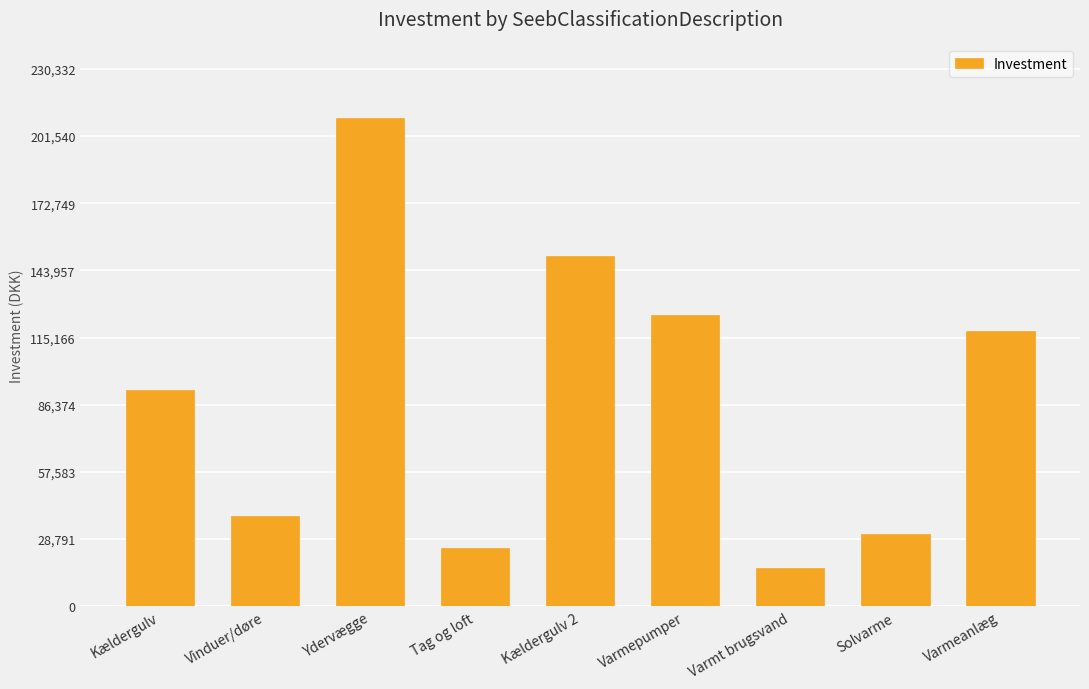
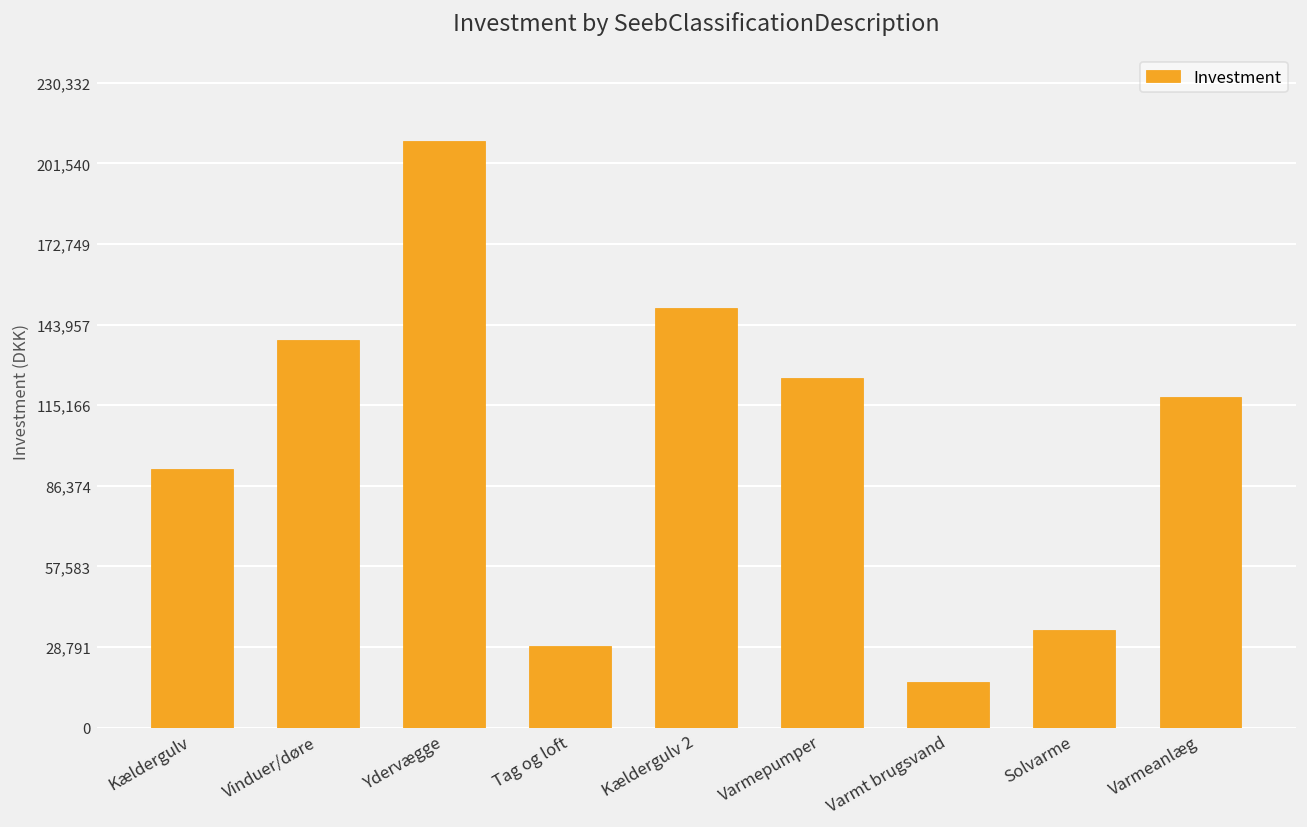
  {
    "Kældergulv": "93,000",
-   "Vinduer/døre": "39,000",
+   "Vinduer/døre": "138,000",
    "Ydervægge": "209,000",
-   "Tag og loft": "25,000",
+   "Tag og loft": "29,000",
    "Kældergulv 2": "150,000",
    "Varmepumper": "125,000",
    "Varmt brugsvand": "16,000",
-   "Solvarme": "31,000",
+   "Solvarme": "35,000",
    "Varmeanlæg": "118,000"
  }
